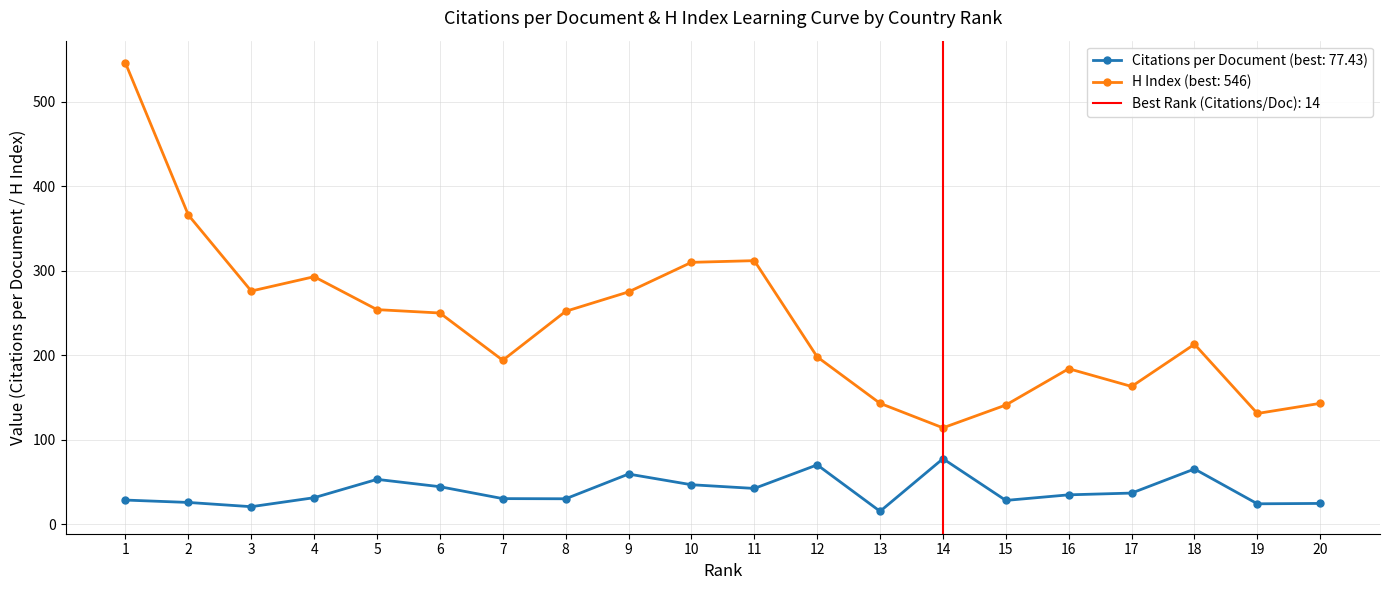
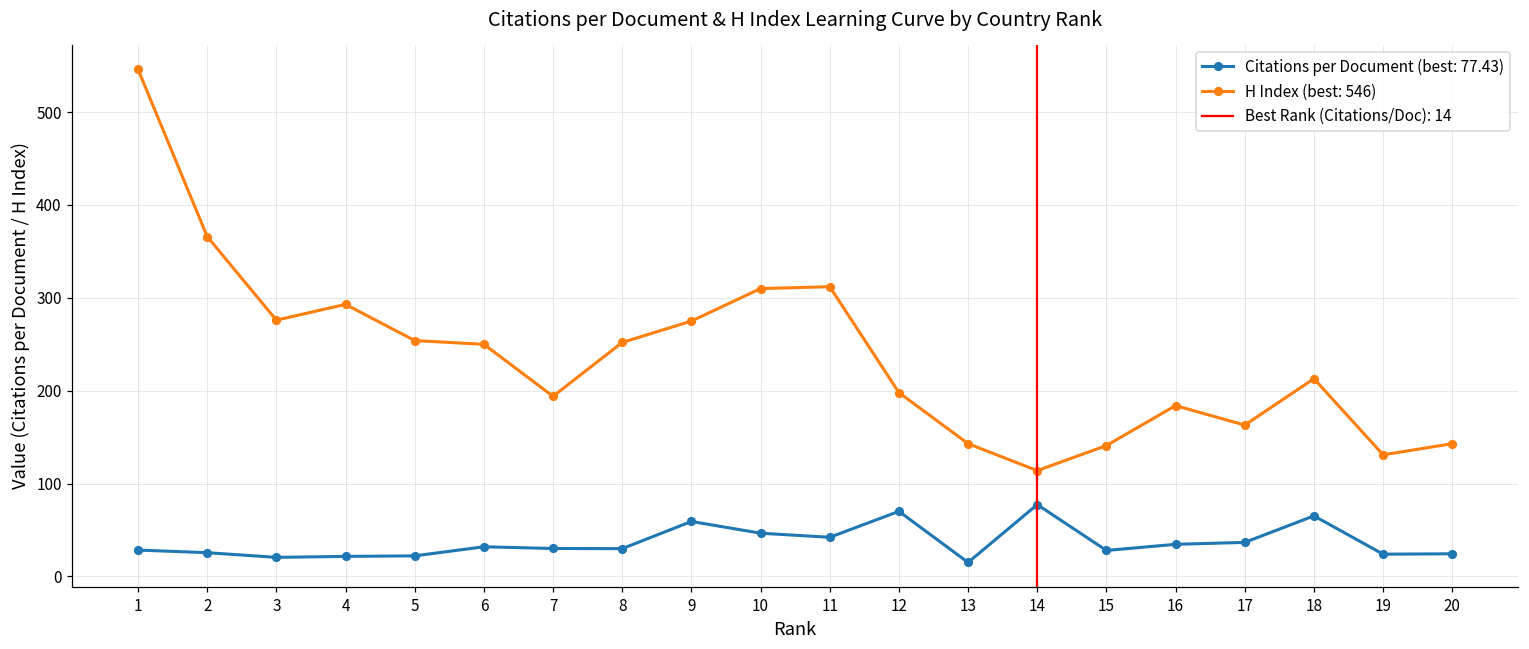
  {
    "Citations per Document (best: 77.43)": {
      "1": 30,
      "2": 30,
      "3": 20,
-     "4": 30,
-     "5": 50,
-     "6": 40,
+     "4": 20,
+     "5": 20,
+     "6": 30,
      "7": 30,
      "8": 30,
      "9": 60,
      "10": 50,
      "11": 40,
      "12": 70,
      "13": 20,
      "14": 80,
      "15": 30,
      "16": 30,
      "17": 40,
      "18": 70,
      "19": 20,
      "20": 20
    },
    "H Index (best: 546)": {
      "1": 550,
      "2": 370,
      "3": 280,
      "4": 290,
      "5": 250,
      "6": 250,
      "7": 190,
      "8": 250,
      "9": 280,
      "10": 310,
      "11": 310,
      "12": 200,
      "13": 140,
      "14": 110,
      "15": 140,
      "16": 180,
      "17": 160,
      "18": 210,
      "19": 130,
      "20": 140
    }
  }
